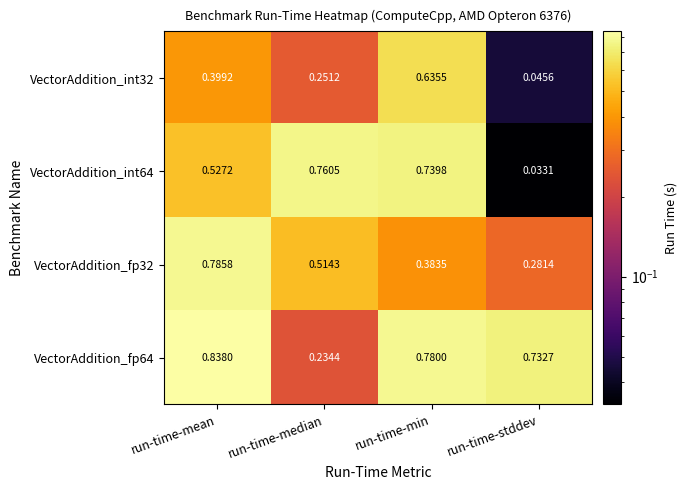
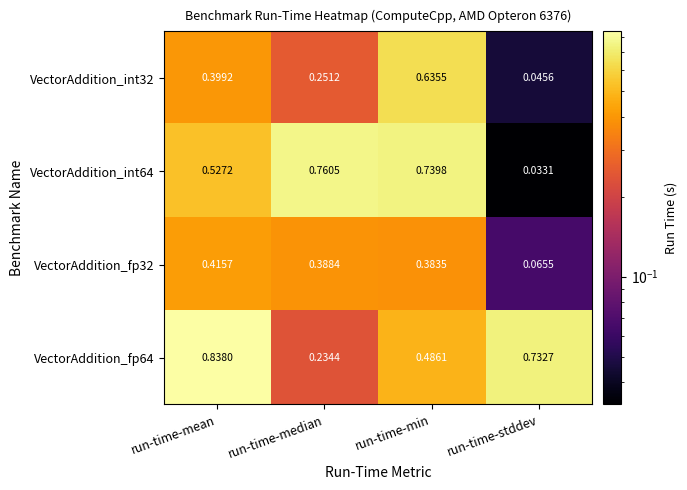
  {
    "VectorAddition_int32": {
      "run-time-mean": 0.3992,
      "run-time-median": 0.2512,
      "run-time-min": 0.6355,
      "run-time-stddev": 0.0456
    },
    "VectorAddition_int64": {
      "run-time-mean": 0.5272,
      "run-time-median": 0.7605,
      "run-time-min": 0.7398,
      "run-time-stddev": 0.0331
    },
    "VectorAddition_fp32": {
-     "run-time-mean": 0.7858,
-     "run-time-median": 0.5143,
+     "run-time-mean": 0.4157,
+     "run-time-median": 0.3884,
      "run-time-min": 0.3835,
-     "run-time-stddev": 0.2814
+     "run-time-stddev": 0.0655
    },
    "VectorAddition_fp64": {
      "run-time-mean": 0.8380,
      "run-time-median": 0.2344,
-     "run-time-min": 0.7800,
+     "run-time-min": 0.4861,
      "run-time-stddev": 0.7327
    }
  }
